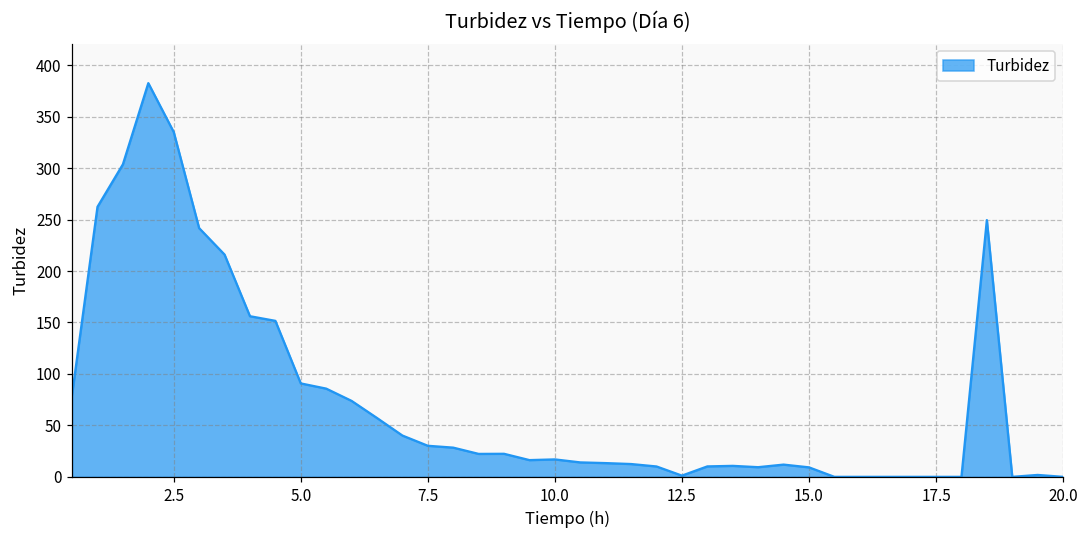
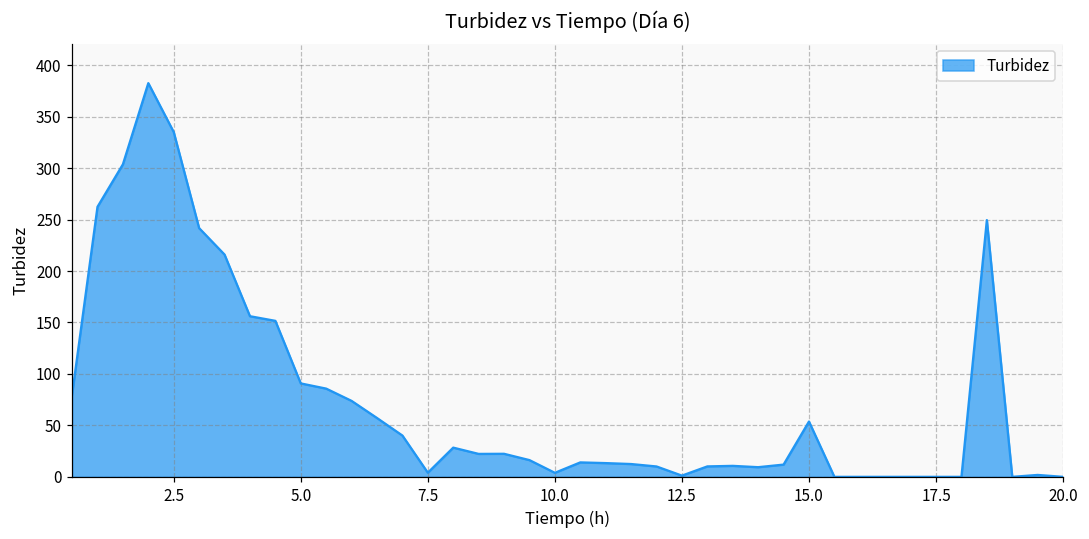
  {
    "2.5": 340,
    "5.0": 90,
-   "7.5": 30,
-   "10.0": 20,
+   "7.5": 0,
+   "10.0": 0,
    "12.5": 0,
-   "15.0": 10,
+   "15.0": 50,
    "17.5": 0,
    "20.0": 0
  }
